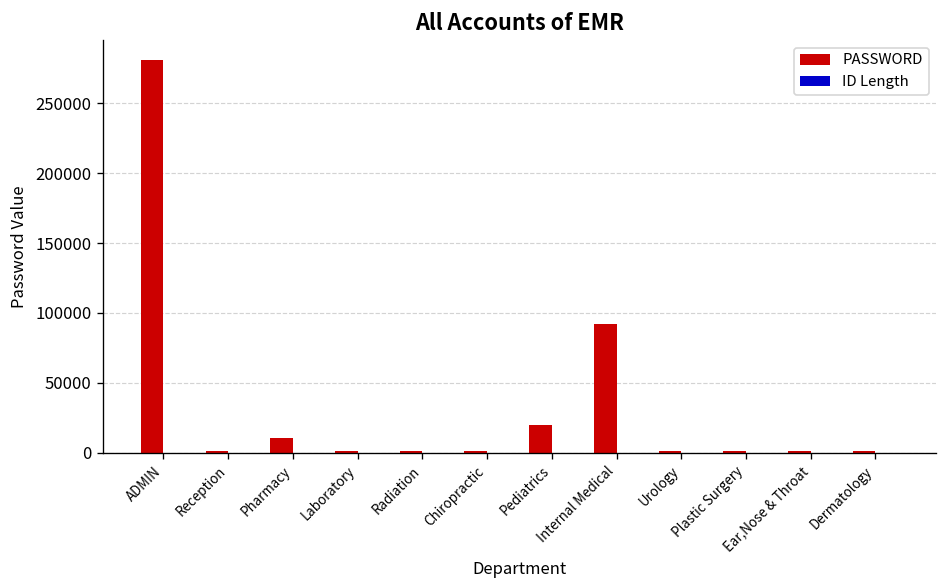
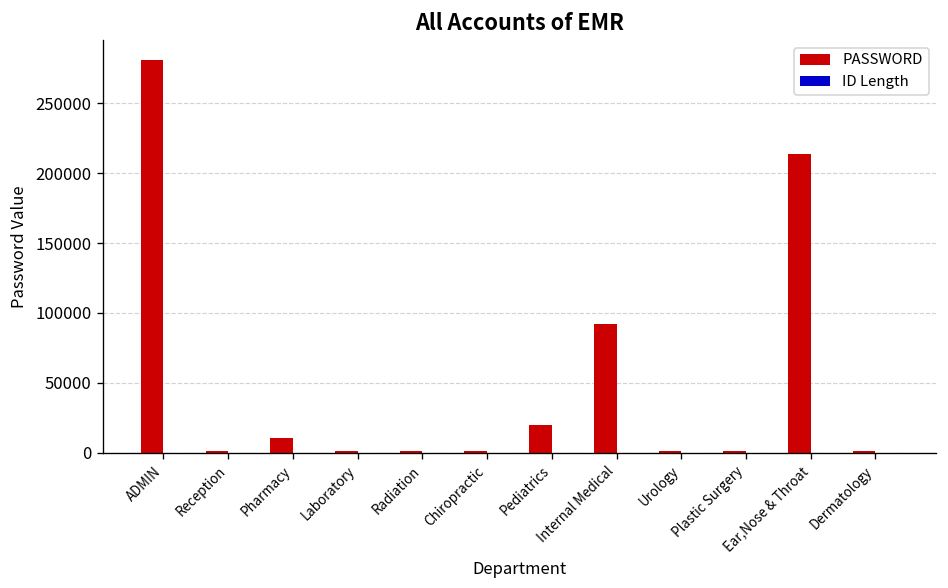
  {
    "PASSWORD": {
      "ADMIN": 281000,
      "Pharmacy": 11000,
      "Pediatrics": 20000,
      "Internal Medical": 92000,
-     "Ear,Nose & Throat": 1000
+     "Ear,Nose & Throat": 213000
    }
  }
